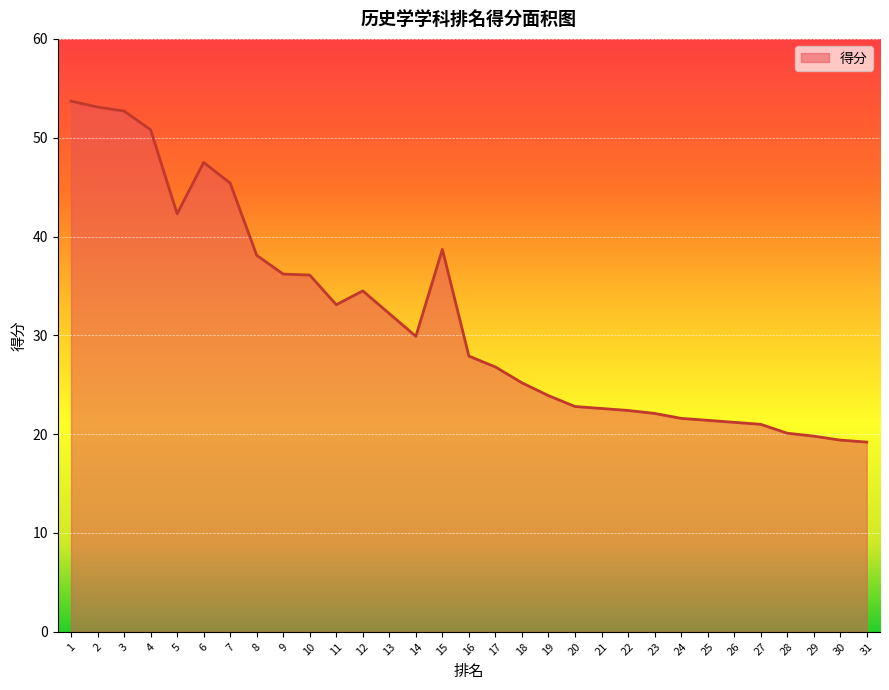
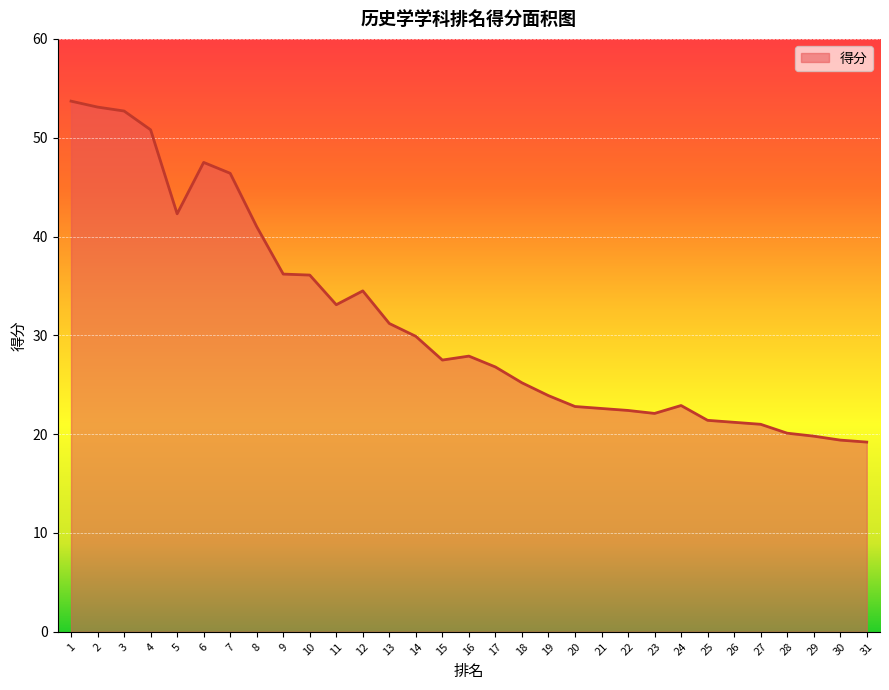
  {
    "1": 54,
    "2": 53,
    "3": 53,
    "4": 51,
    "5": 42,
    "6": 48,
-   "7": 45,
-   "8": 38,
+   "7": 46,
+   "8": 41,
    "9": 36,
    "10": 36,
    "11": 33,
    "12": 35,
-   "13": 32,
+   "13": 31,
    "14": 30,
-   "15": 39,
+   "15": 28,
    "16": 28,
    "17": 27,
    "18": 25,
    "19": 24,
    "20": 23,
    "21": 23,
    "22": 22,
    "23": 22,
-   "24": 22,
+   "24": 23,
    "25": 21,
    "26": 21,
    "27": 21,
    "28": 20,
    "29": 20,
    "30": 19,
    "31": 19
  }
